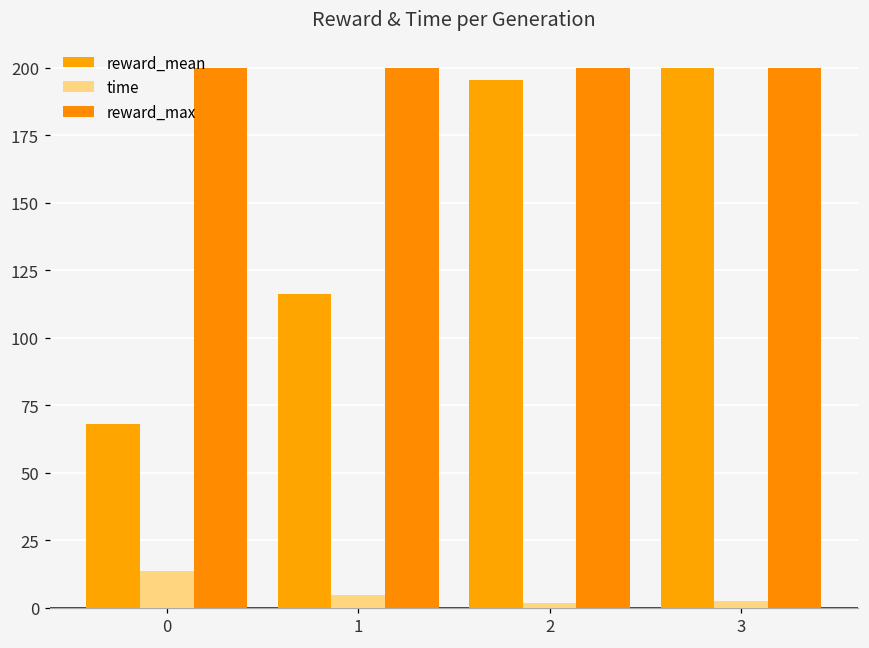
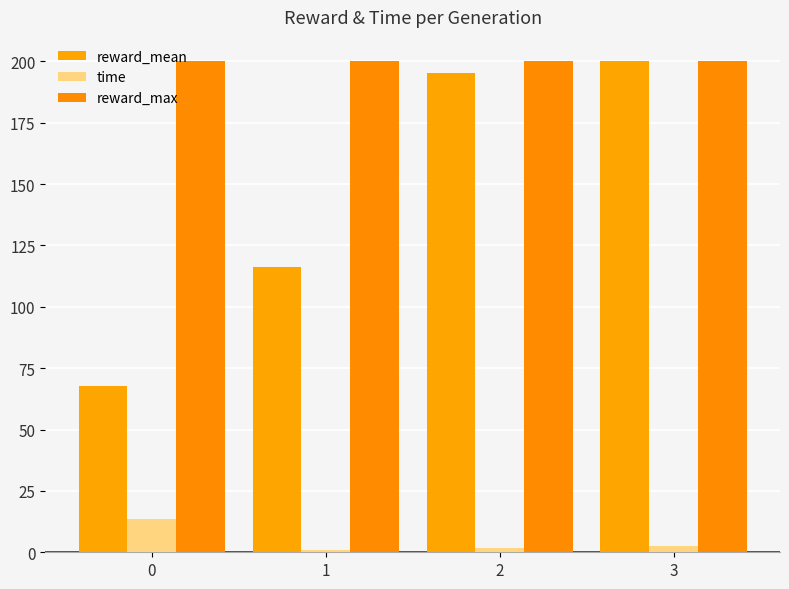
  {
    "time": {
      "0": 14,
-     "1": 5,
+     "1": 1,
      "2": 2,
      "3": 2
    }
  }
